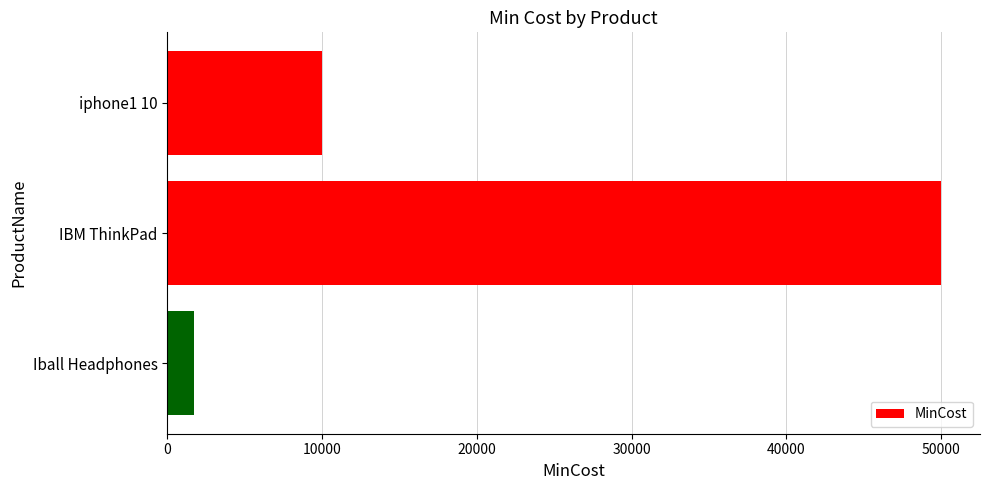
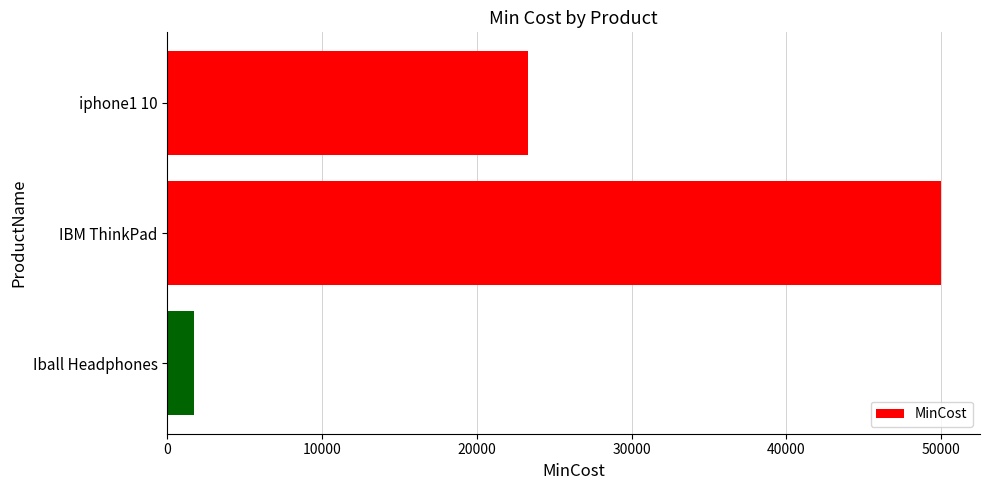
  {
-   "iphone1 10": 10000,
+   "iphone1 10": 23300,
    "IBM ThinkPad": 50000,
    "Iball Headphones": 1700
  }
